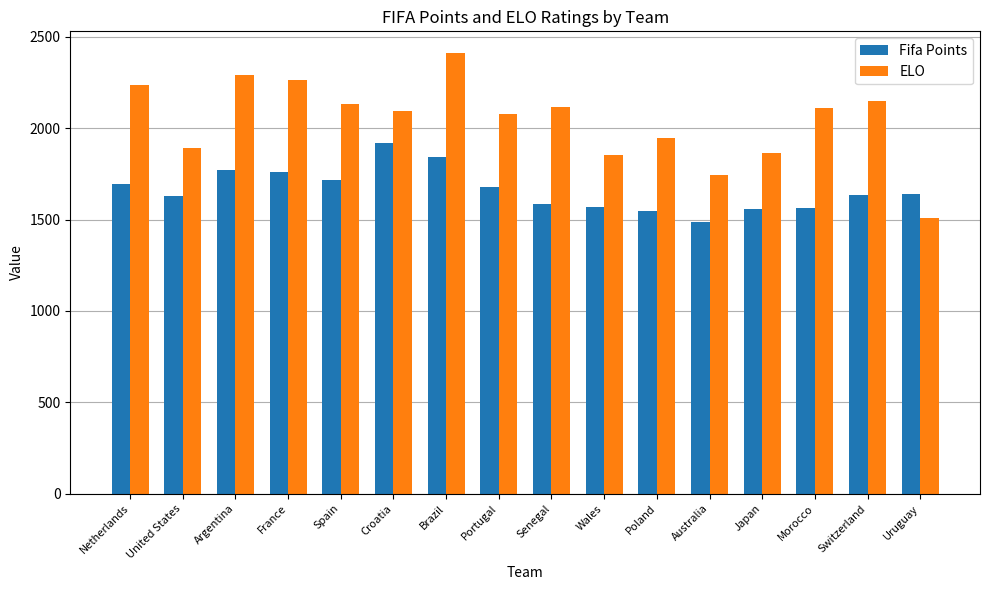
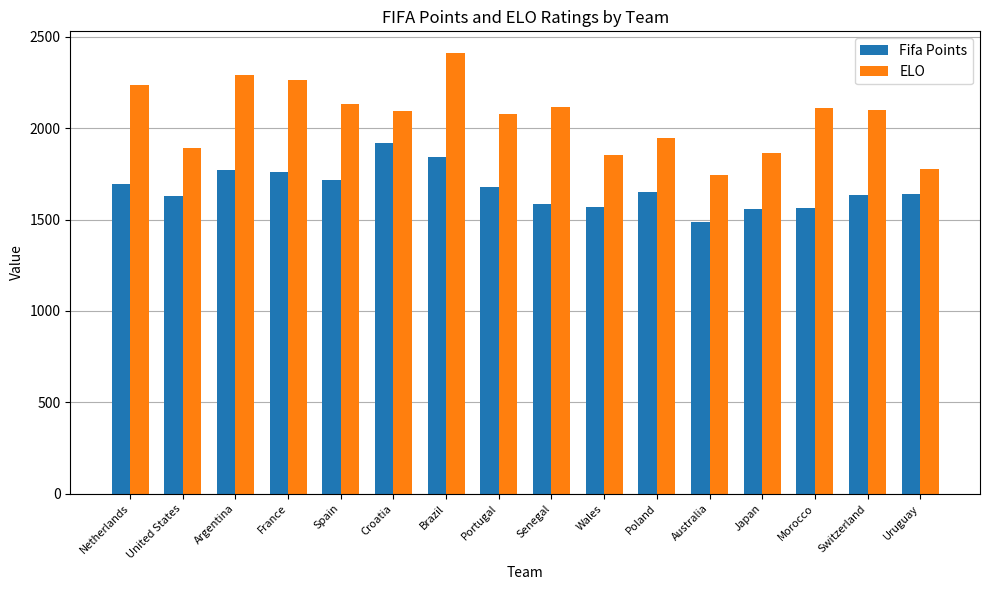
  {
    "Fifa Points": {
      "Netherlands": 1690,
      "United States": 1630,
      "Argentina": 1770,
      "France": 1760,
      "Spain": 1720,
      "Croatia": 1920,
      "Brazil": 1840,
      "Portugal": 1680,
      "Senegal": 1580,
      "Wales": 1570,
-     "Poland": 1550,
+     "Poland": 1650,
      "Australia": 1490,
      "Japan": 1560,
      "Morocco": 1560,
      "Switzerland": 1640,
      "Uruguay": 1640
    },
    "ELO": {
      "Netherlands": 2240,
      "United States": 1890,
      "Argentina": 2290,
      "France": 2270,
      "Spain": 2130,
      "Croatia": 2100,
      "Brazil": 2410,
      "Portugal": 2080,
      "Senegal": 2110,
      "Wales": 1850,
      "Poland": 1950,
      "Australia": 1750,
      "Japan": 1870,
      "Morocco": 2110,
-     "Switzerland": 2150,
-     "Uruguay": 1510
+     "Switzerland": 2100,
+     "Uruguay": 1780
    }
  }
